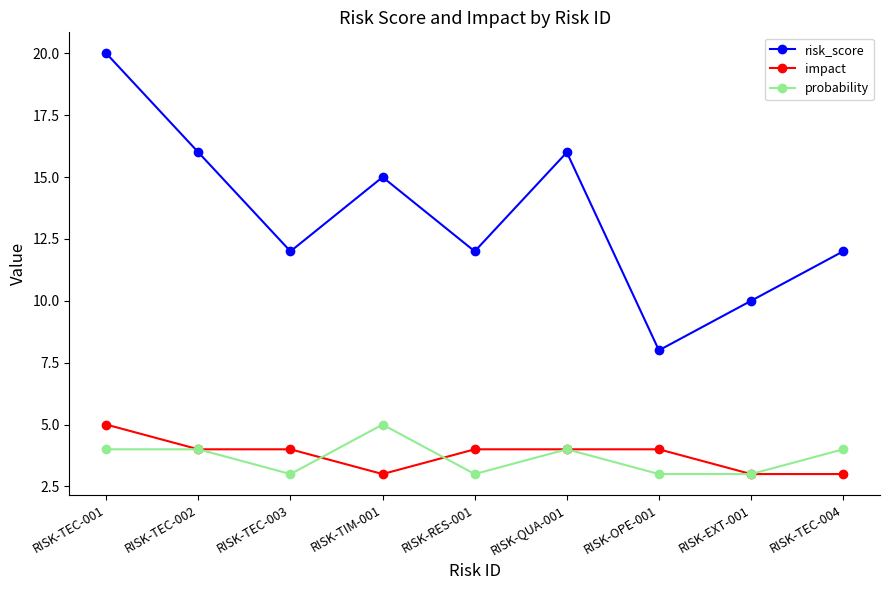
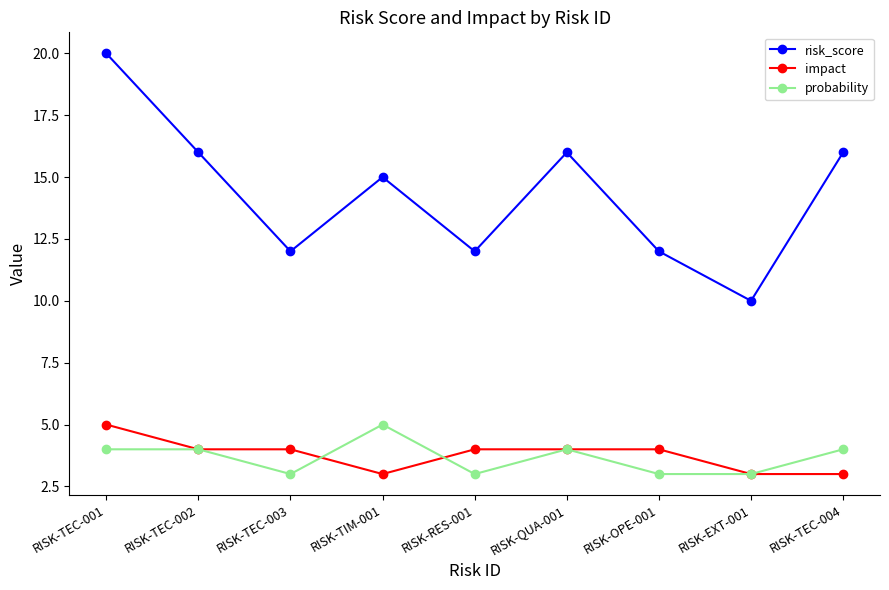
  {
    "risk_score": {
      "RISK-TEC-001": 20,
      "RISK-TEC-002": 16,
      "RISK-TEC-003": 12,
      "RISK-TIM-001": 15,
      "RISK-RES-001": 12,
      "RISK-QUA-001": 16,
-     "RISK-OPE-001": 8,
+     "RISK-OPE-001": 12,
      "RISK-EXT-001": 10,
-     "RISK-TEC-004": 12
+     "RISK-TEC-004": 16
    },
    "impact": {
      "RISK-TEC-001": 5,
      "RISK-TEC-003": 4,
      "RISK-TIM-001": 3,
      "RISK-RES-001": 4,
      "RISK-OPE-001": 4,
      "RISK-TEC-004": 3
    },
    "probability": {
      "RISK-TEC-001": 4,
      "RISK-TEC-003": 3,
      "RISK-TIM-001": 5,
      "RISK-RES-001": 3,
      "RISK-OPE-001": 3,
      "RISK-TEC-004": 4
    }
  }
